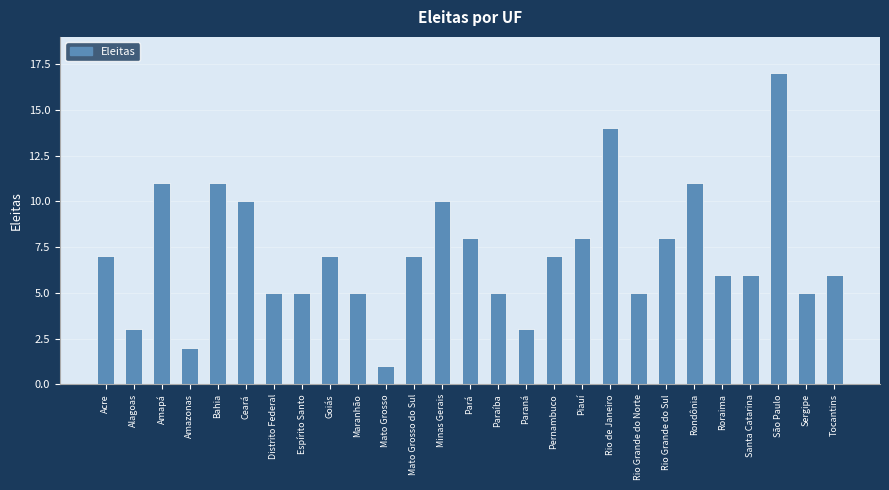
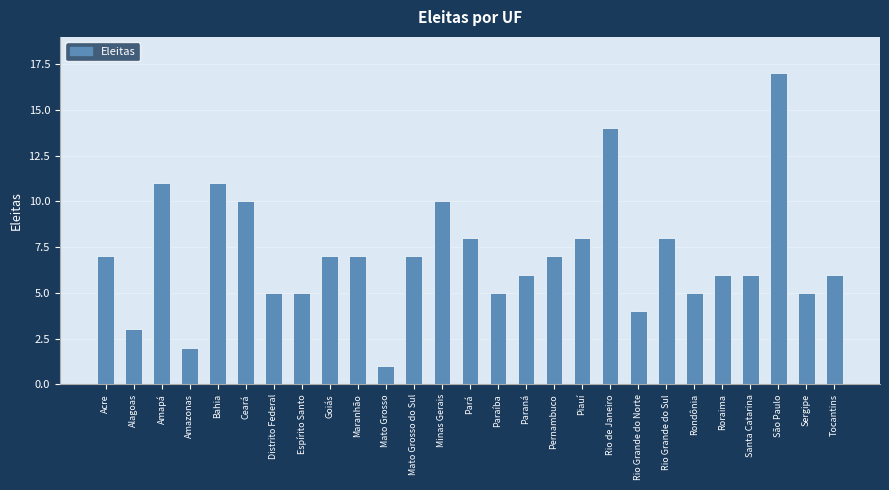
  {
    "Acre": 7,
    "Alagoas": 3,
    "Amapá": 11,
    "Amazonas": 2,
    "Bahia": 11,
    "Ceará": 10,
    "Distrito Federal": 5,
    "Espírito Santo": 5,
    "Goiás": 7,
-   "Maranhão": 5,
+   "Maranhão": 7,
    "Mato Grosso": 1,
    "Mato Grosso do Sul": 7,
    "Minas Gerais": 10,
    "Pará": 8,
    "Paraíba": 5,
-   "Paraná": 3,
+   "Paraná": 6,
    "Pernambuco": 7,
    "Piauí": 8,
    "Rio de Janeiro": 14,
-   "Rio Grande do Norte": 5,
+   "Rio Grande do Norte": 4,
    "Rio Grande do Sul": 8,
-   "Rondônia": 11,
+   "Rondônia": 5,
    "Roraima": 6,
    "Santa Catarina": 6,
    "São Paulo": 17,
    "Sergipe": 5,
    "Tocantins": 6
  }
